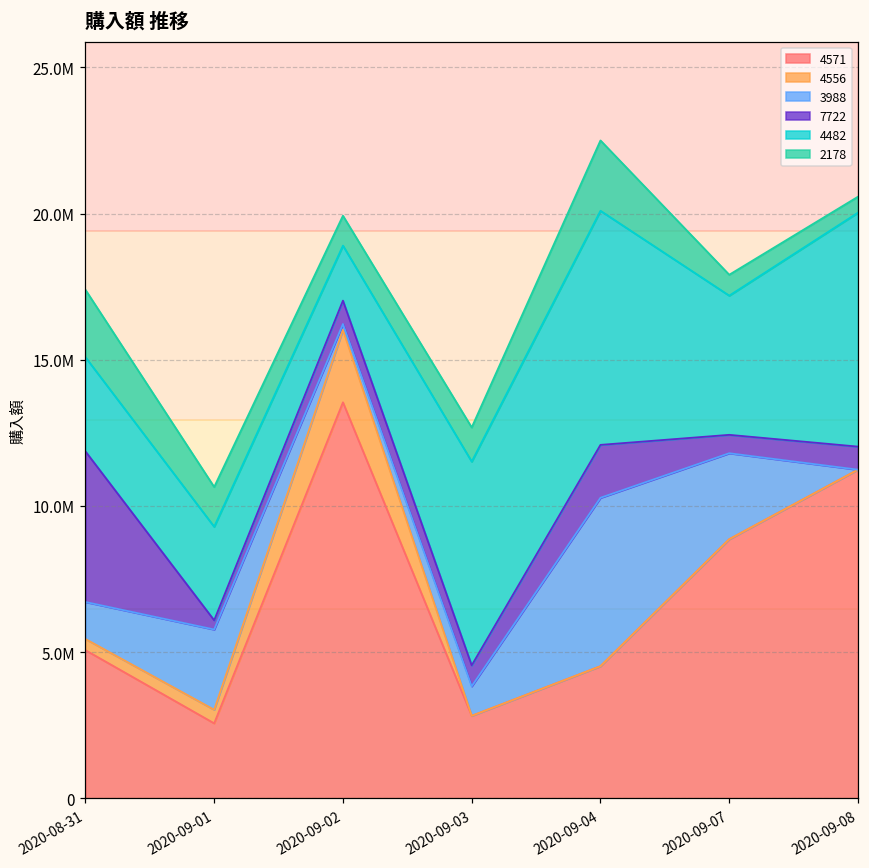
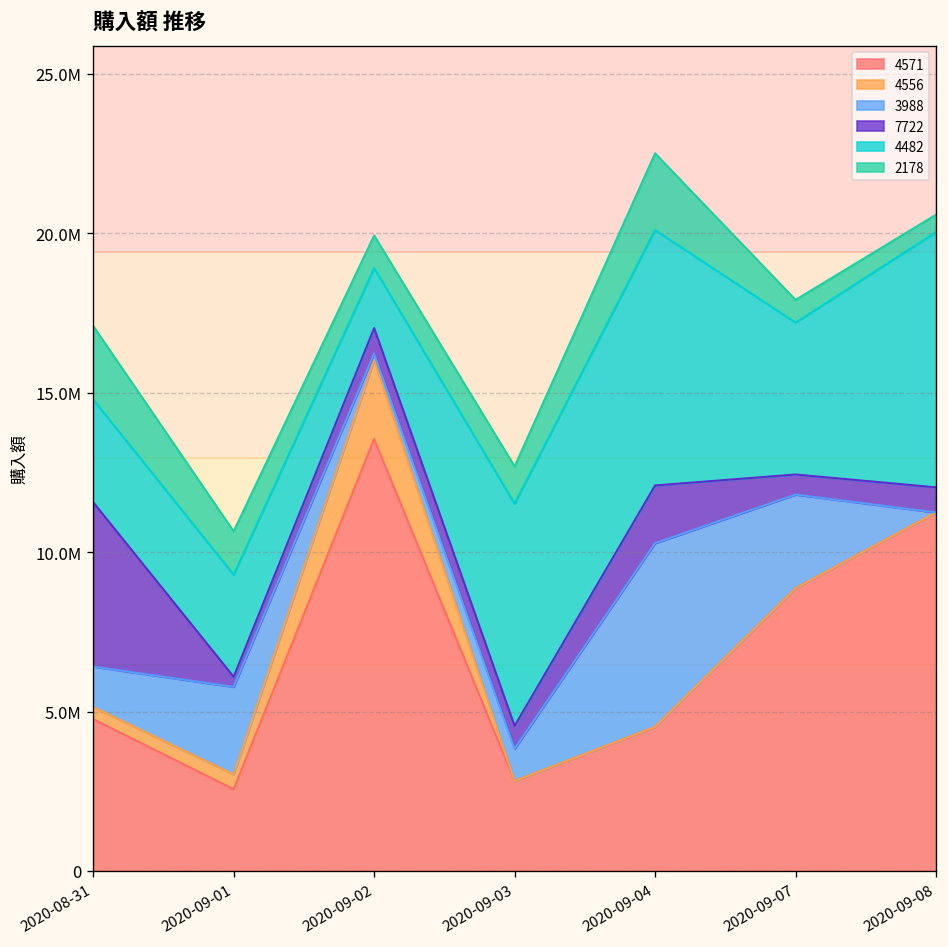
  {
    "4571": {
-     "2020-08-31": 5100000,
+     "2020-08-31": 4800000,
      "2020-09-01": 2600000,
      "2020-09-02": 13500000
    },
    "4556": {
      "2020-08-31": 400000,
      "2020-09-01": 500000,
      "2020-09-02": 2500000
    },
    "3988": {
      "2020-08-31": 1300000,
      "2020-09-01": 2700000,
      "2020-09-02": 200000,
      "2020-09-03": 1000000,
      "2020-09-04": 5800000,
      "2020-09-07": 2900000
    },
    "7722": {
      "2020-08-31": 5200000,
      "2020-09-01": 300000,
      "2020-09-02": 800000,
      "2020-09-03": 700000,
      "2020-09-04": 1800000,
      "2020-09-07": 600000,
      "2020-09-08": 800000
    }
  }
